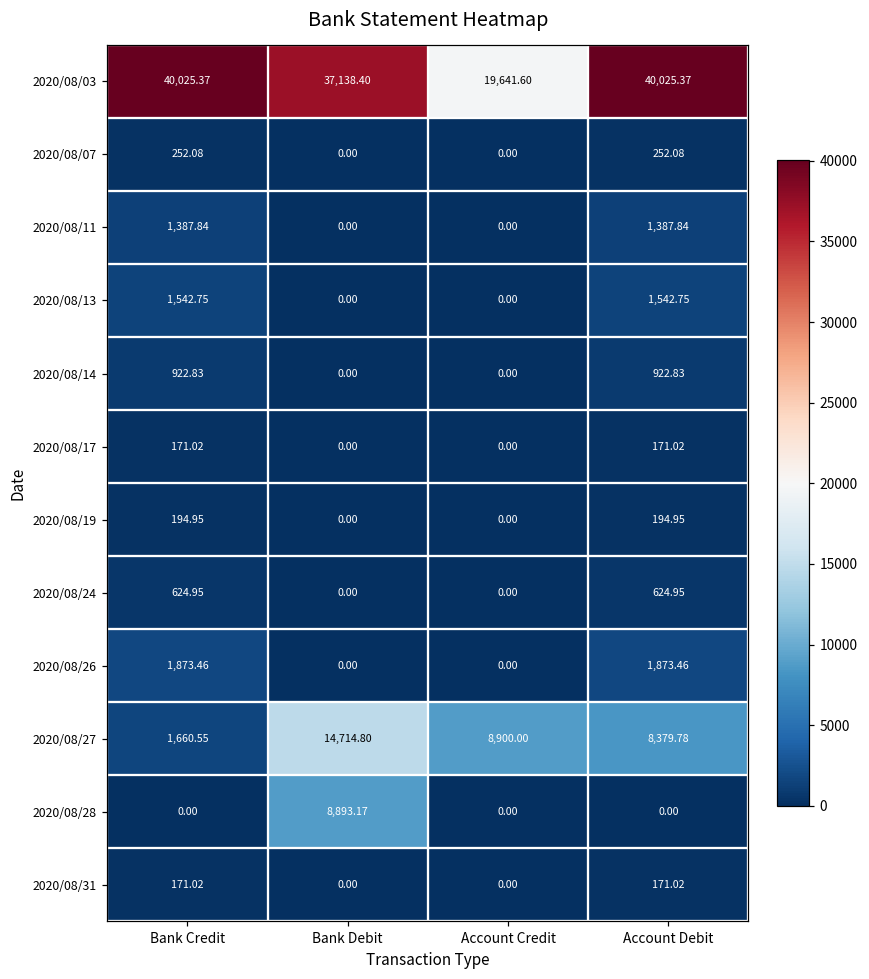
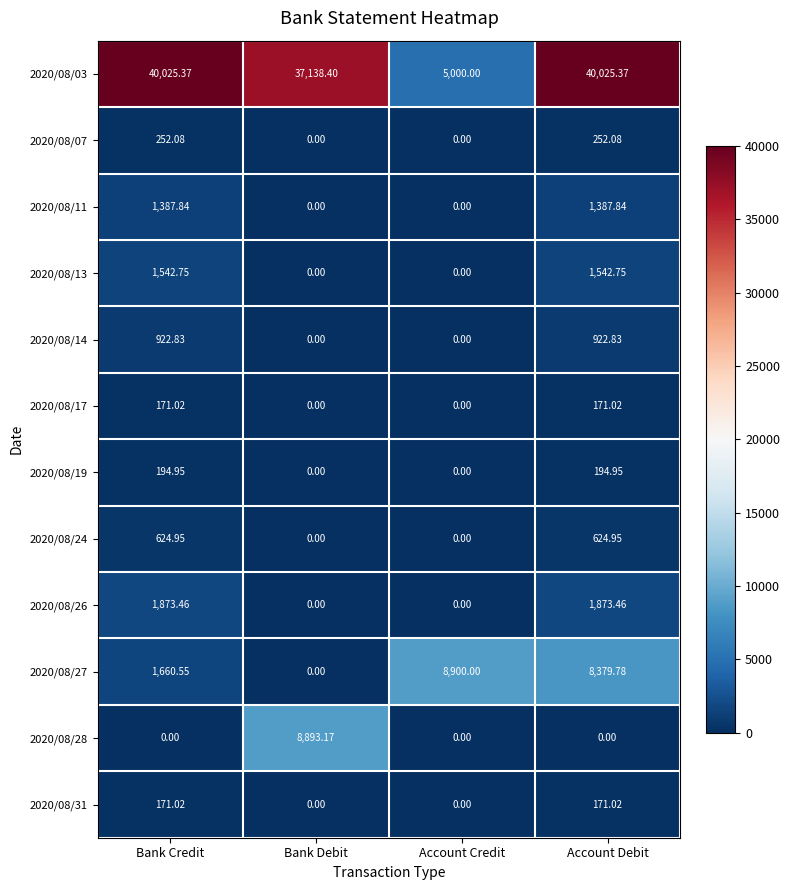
  {
    "2020/08/03": {
      "Bank Credit": "40,025.37",
      "Bank Debit": "37,138.40",
-     "Account Credit": "19,641.60",
+     "Account Credit": "5,000.00",
      "Account Debit": "40,025.37"
    },
    "2020/08/07": {
      "Bank Credit": "252.08",
      "Bank Debit": "0.00",
      "Account Credit": "0.00",
      "Account Debit": "252.08"
    },
    "2020/08/11": {
      "Bank Credit": "1,387.84",
      "Bank Debit": "0.00",
      "Account Credit": "0.00",
      "Account Debit": "1,387.84"
    },
    "2020/08/13": {
      "Bank Credit": "1,542.75",
      "Bank Debit": "0.00",
      "Account Credit": "0.00",
      "Account Debit": "1,542.75"
    },
    "2020/08/14": {
      "Bank Credit": "922.83",
      "Bank Debit": "0.00",
      "Account Credit": "0.00",
      "Account Debit": "922.83"
    },
    "2020/08/17": {
      "Bank Credit": "171.02",
      "Bank Debit": "0.00",
      "Account Credit": "0.00",
      "Account Debit": "171.02"
    },
    "2020/08/19": {
      "Bank Credit": "194.95",
      "Bank Debit": "0.00",
      "Account Credit": "0.00",
      "Account Debit": "194.95"
    },
    "2020/08/24": {
      "Bank Credit": "624.95",
      "Bank Debit": "0.00",
      "Account Credit": "0.00",
      "Account Debit": "624.95"
    },
    "2020/08/26": {
      "Bank Credit": "1,873.46",
      "Bank Debit": "0.00",
      "Account Credit": "0.00",
      "Account Debit": "1,873.46"
    },
    "2020/08/27": {
      "Bank Credit": "1,660.55",
-     "Bank Debit": "14,714.80",
+     "Bank Debit": "0.00",
      "Account Credit": "8,900.00",
      "Account Debit": "8,379.78"
    },
    "2020/08/28": {
      "Bank Credit": "0.00",
      "Bank Debit": "8,893.17",
      "Account Credit": "0.00",
      "Account Debit": "0.00"
    },
    "2020/08/31": {
      "Bank Credit": "171.02",
      "Bank Debit": "0.00",
      "Account Credit": "0.00",
      "Account Debit": "171.02"
    }
  }
